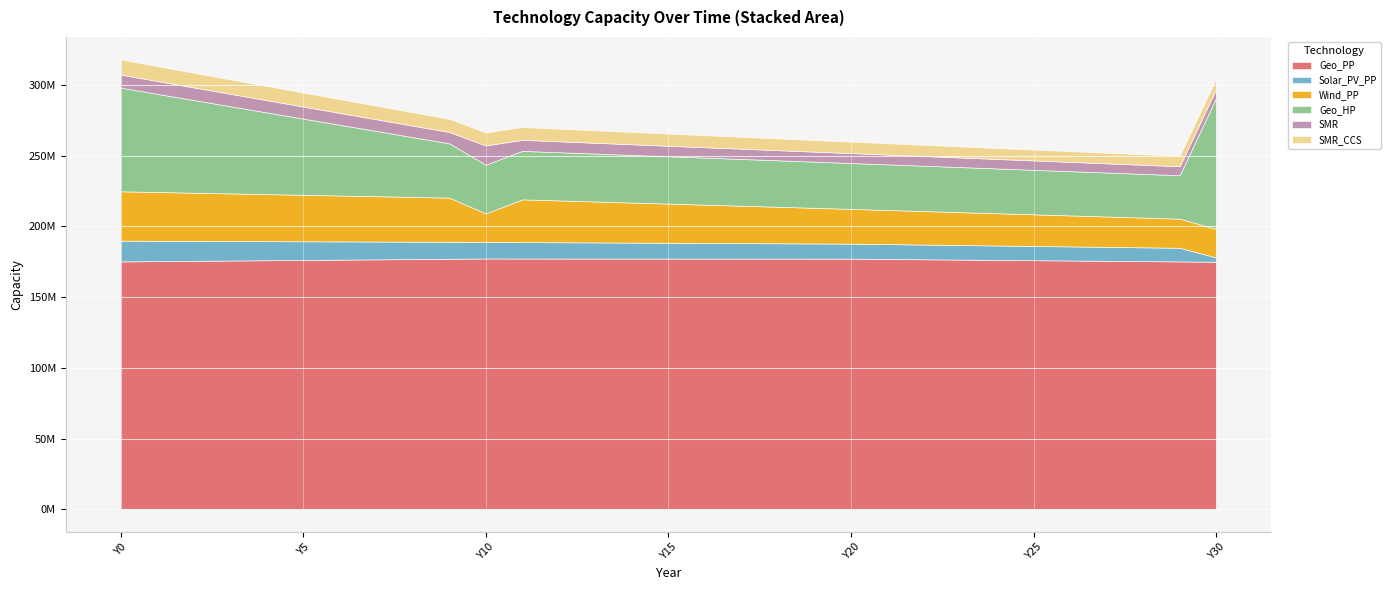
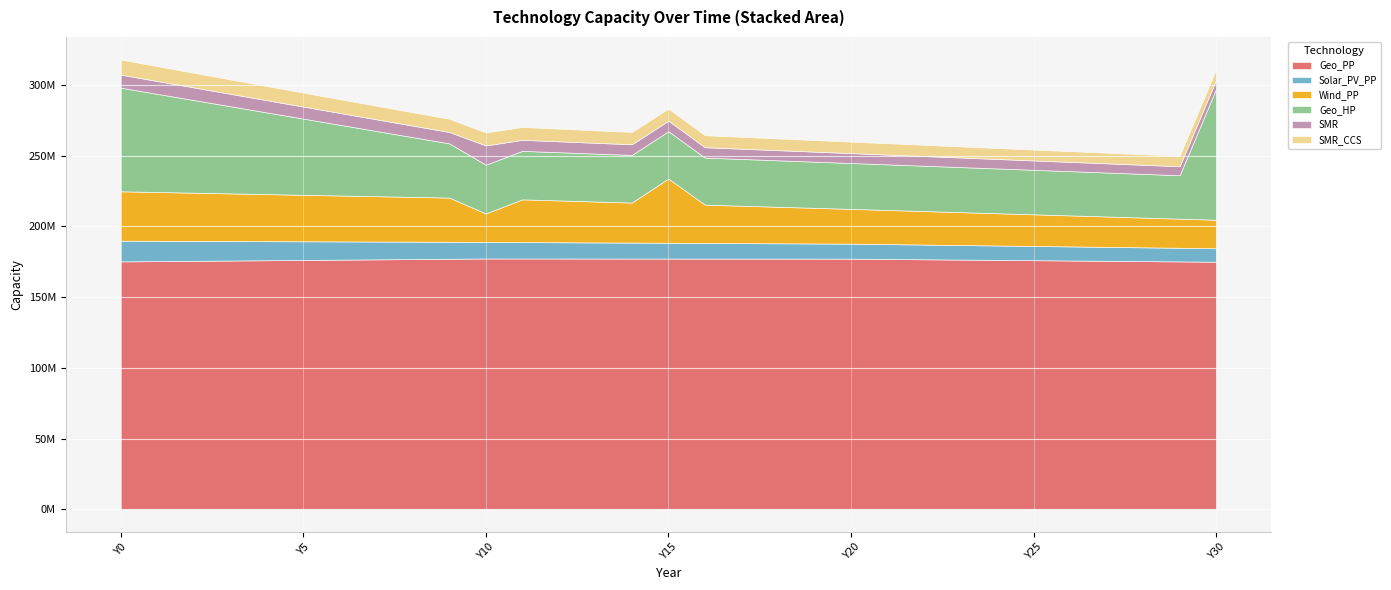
  {
    "Geo_PP": {
      "Y0": 175000000,
      "Y5": 176000000,
      "Y10": 177000000,
      "Y15": 177000000,
      "Y20": 177000000,
      "Y25": 176000000,
      "Y30": 175000000
    },
    "Solar_PV_PP": {
      "Y0": 15000000,
      "Y5": 13000000,
      "Y10": 12000000,
      "Y15": 11000000,
      "Y20": 11000000,
      "Y25": 10000000,
-     "Y30": 3000000
+     "Y30": 10000000
    },
    "Wind_PP": {
      "Y0": 35000000,
      "Y5": 33000000,
      "Y10": 20000000,
-     "Y15": 28000000,
+     "Y15": 45000000,
      "Y20": 25000000,
      "Y25": 22000000,
      "Y30": 20000000
    },
    "Geo_HP": {
      "Y0": 73000000,
      "Y5": 54000000,
      "Y10": 34000000,
      "Y15": 33000000,
      "Y20": 32000000,
      "Y25": 31000000,
      "Y30": 93000000
    },
    "SMR": {
      "Y0": 9000000,
      "Y5": 9000000,
      "Y10": 14000000,
      "Y15": 7000000,
      "Y20": 7000000,
      "Y25": 7000000,
      "Y30": 6000000
    },
    "SMR_CCS": {
      "Y0": 11000000,
      "Y5": 10000000,
      "Y10": 9000000,
      "Y15": 9000000,
      "Y20": 8000000,
      "Y25": 8000000,
      "Y30": 7000000
    }
  }
